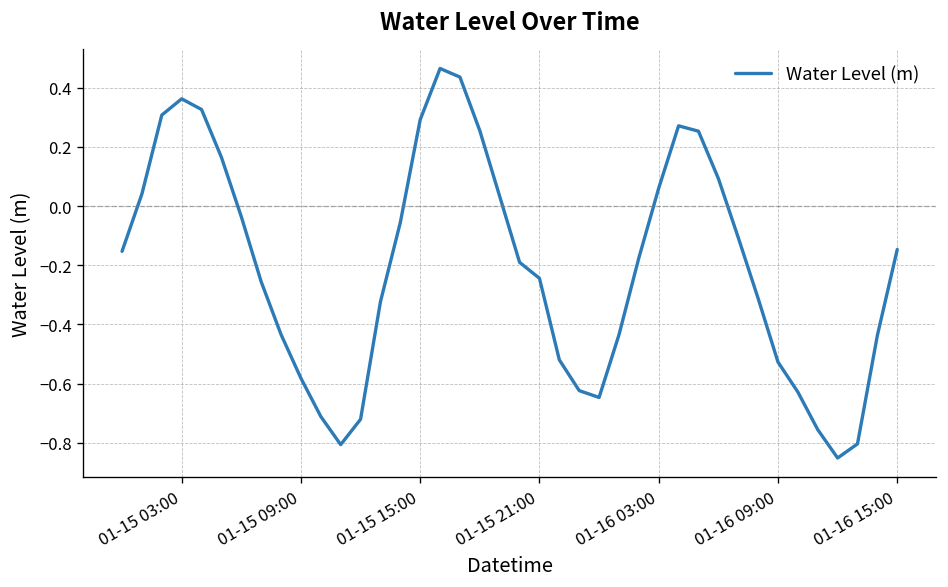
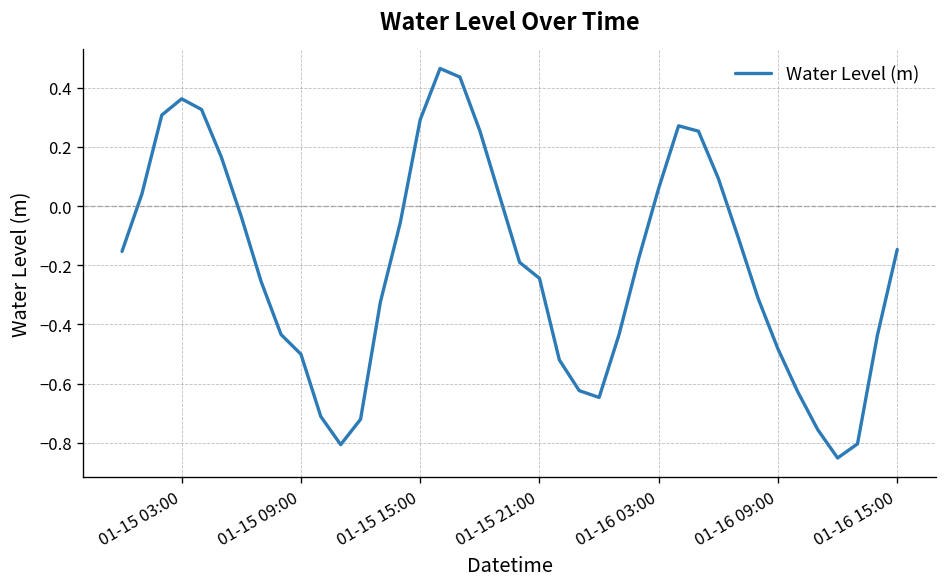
  {
    "01-15 03:00": 0.36,
-   "01-15 09:00": -0.58,
+   "01-15 09:00": -0.50,
    "01-15 15:00": 0.29,
    "01-15 21:00": -0.24,
    "01-16 03:00": 0.06,
-   "01-16 09:00": -0.53,
+   "01-16 09:00": -0.48,
    "01-16 15:00": -0.15
  }
